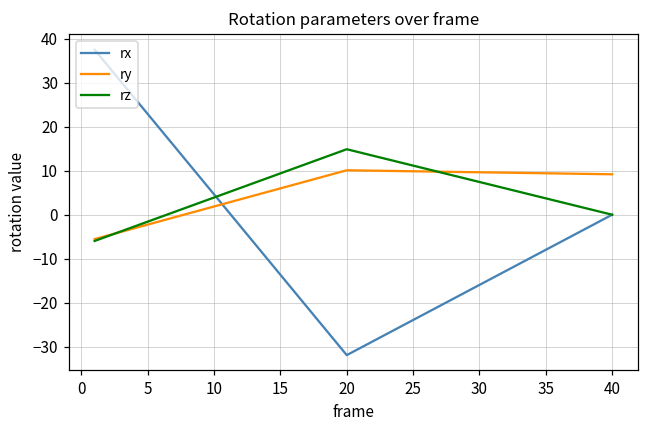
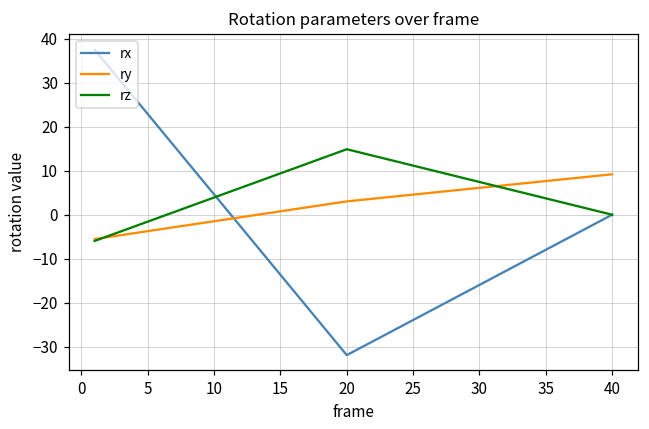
  {
    "rx": {
      "20": -32
    },
    "ry": {
-     "20": 10,
+     "20": 3,
      "40": 9
    },
    "rz": {
      "20": 15
    }
  }
